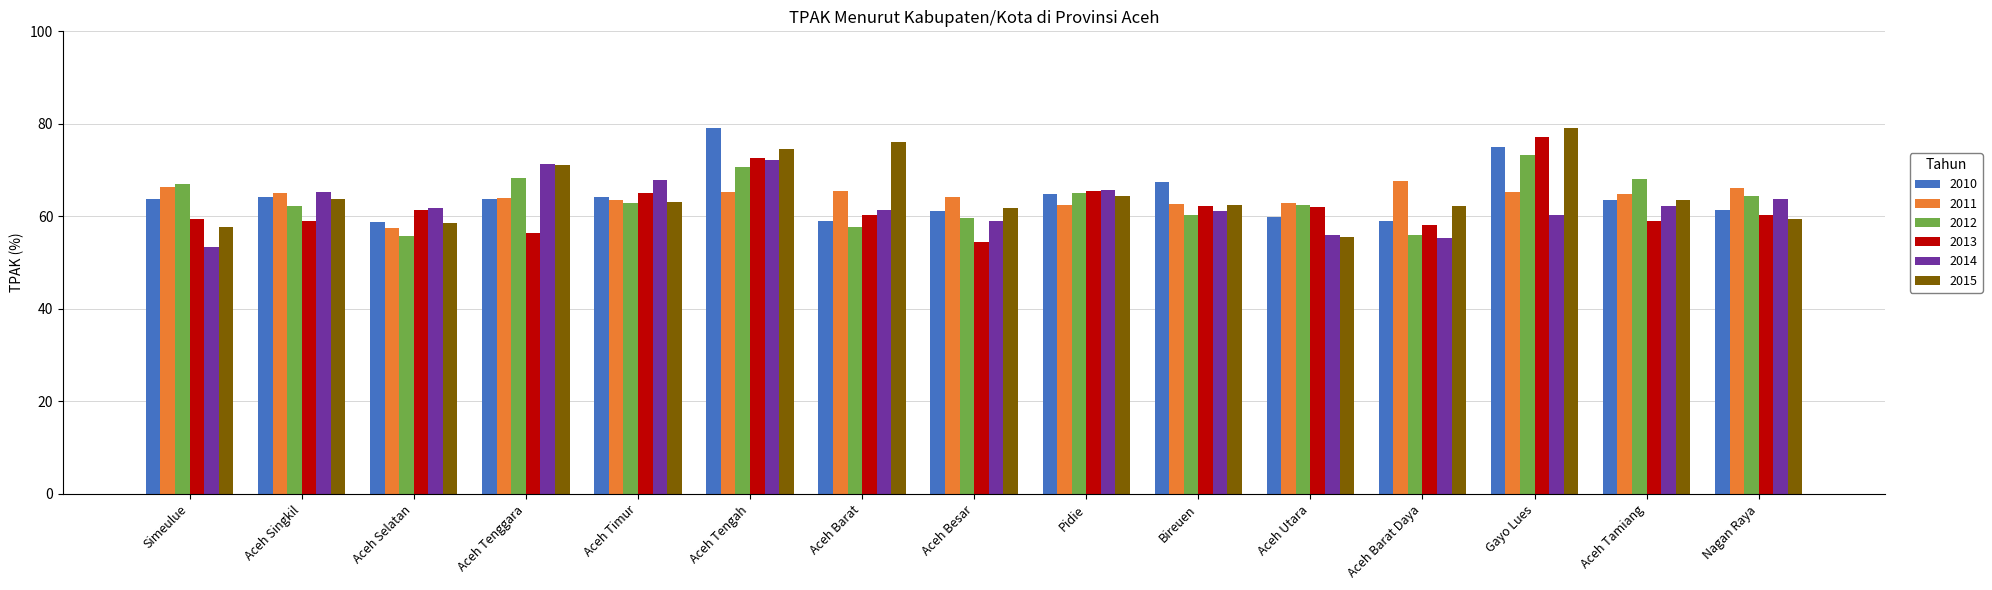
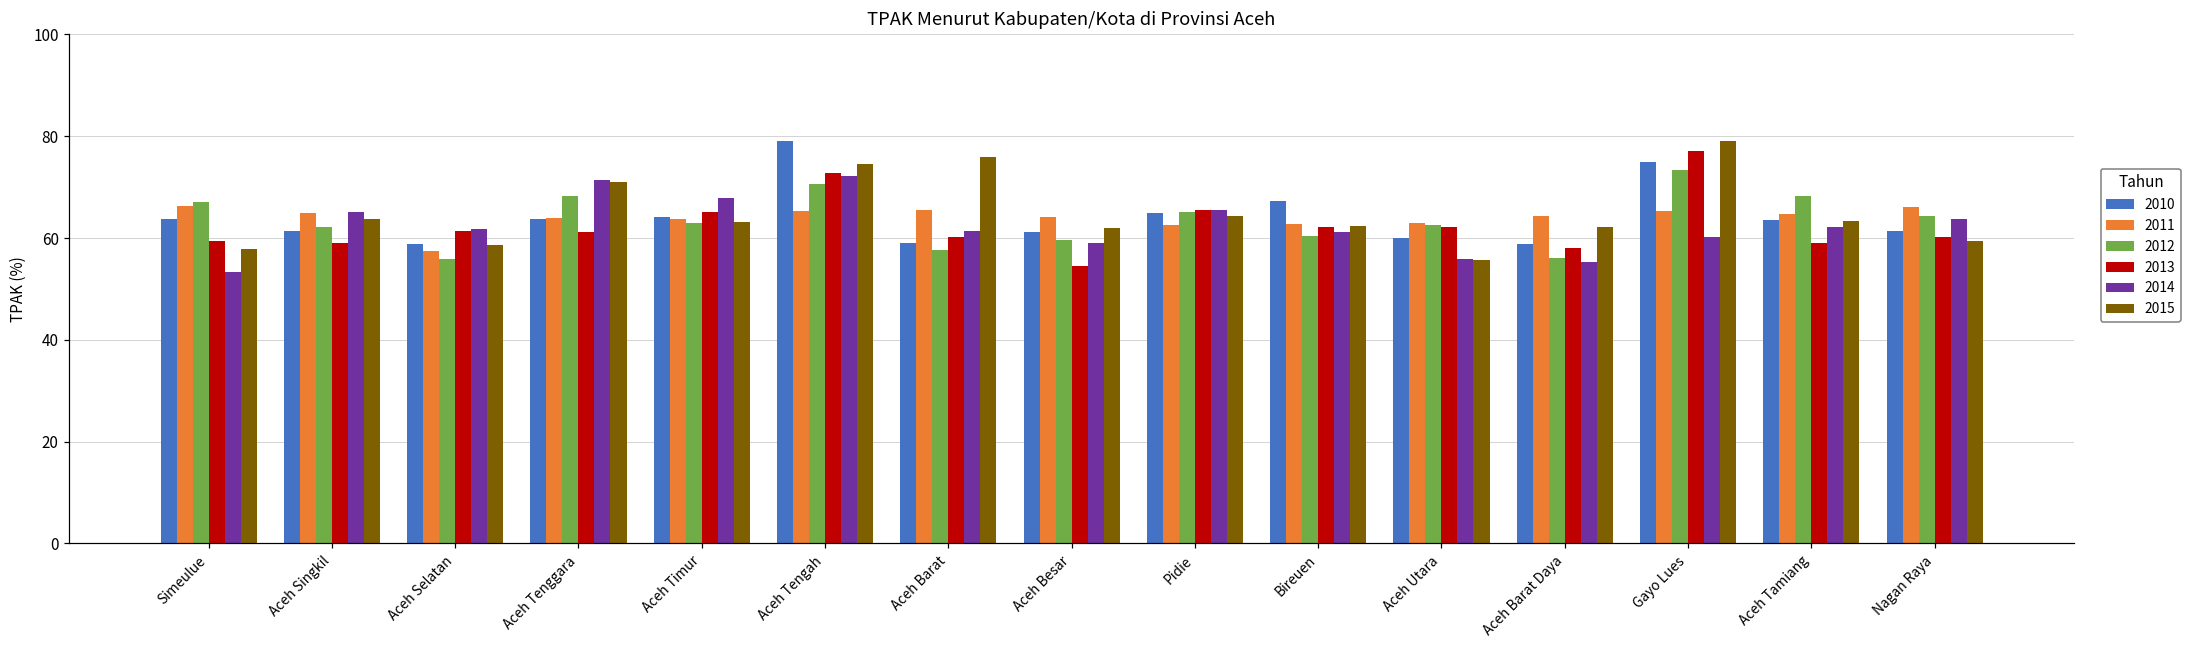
  {
    "2010": {
      "Simeulue": 64,
-     "Aceh Singkil": 64,
+     "Aceh Singkil": 61,
      "Aceh Selatan": 59,
      "Aceh Tenggara": 64,
      "Aceh Timur": 64,
      "Aceh Tengah": 79,
      "Aceh Barat": 59,
      "Aceh Besar": 61,
      "Pidie": 65,
      "Bireuen": 67,
      "Aceh Utara": 60,
      "Aceh Barat Daya": 59,
      "Gayo Lues": 75,
      "Aceh Tamiang": 64,
      "Nagan Raya": 61
    },
    "2011": {
      "Simeulue": 66,
      "Aceh Singkil": 65,
      "Aceh Selatan": 57,
      "Aceh Tenggara": 64,
      "Aceh Timur": 64,
      "Aceh Tengah": 65,
      "Aceh Barat": 65,
      "Aceh Besar": 64,
      "Pidie": 62,
      "Bireuen": 63,
      "Aceh Utara": 63,
-     "Aceh Barat Daya": 68,
+     "Aceh Barat Daya": 64,
      "Gayo Lues": 65,
      "Aceh Tamiang": 65,
      "Nagan Raya": 66
    },
    "2012": {
      "Simeulue": 67,
      "Aceh Singkil": 62,
      "Aceh Selatan": 56,
      "Aceh Tenggara": 68,
      "Aceh Timur": 63,
      "Aceh Tengah": 71,
      "Aceh Barat": 58,
      "Aceh Besar": 60,
      "Pidie": 65,
      "Bireuen": 60,
      "Aceh Utara": 63,
      "Aceh Barat Daya": 56,
      "Gayo Lues": 73,
      "Aceh Tamiang": 68,
      "Nagan Raya": 64
    },
    "2013": {
      "Simeulue": 59,
      "Aceh Singkil": 59,
      "Aceh Selatan": 61,
-     "Aceh Tenggara": 56,
+     "Aceh Tenggara": 61,
      "Aceh Timur": 65,
      "Aceh Tengah": 73,
      "Aceh Barat": 60,
      "Aceh Besar": 54,
      "Pidie": 65,
      "Bireuen": 62,
      "Aceh Utara": 62,
      "Aceh Barat Daya": 58,
      "Gayo Lues": 77,
      "Aceh Tamiang": 59,
      "Nagan Raya": 60
    },
    "2014": {
      "Simeulue": 53,
      "Aceh Singkil": 65,
      "Aceh Selatan": 62,
      "Aceh Tenggara": 71,
      "Aceh Timur": 68,
      "Aceh Tengah": 72,
      "Aceh Barat": 61,
      "Aceh Besar": 59,
      "Pidie": 66,
      "Bireuen": 61,
      "Aceh Utara": 56,
      "Aceh Barat Daya": 55,
      "Gayo Lues": 60,
      "Aceh Tamiang": 62,
      "Nagan Raya": 64
    },
    "2015": {
      "Simeulue": 58,
      "Aceh Singkil": 64,
      "Aceh Selatan": 59,
      "Aceh Tenggara": 71,
      "Aceh Timur": 63,
      "Aceh Tengah": 75,
      "Aceh Barat": 76,
      "Aceh Besar": 62,
      "Pidie": 64,
      "Bireuen": 62,
      "Aceh Utara": 56,
      "Aceh Barat Daya": 62,
      "Gayo Lues": 79,
      "Aceh Tamiang": 63,
      "Nagan Raya": 60
    }
  }
